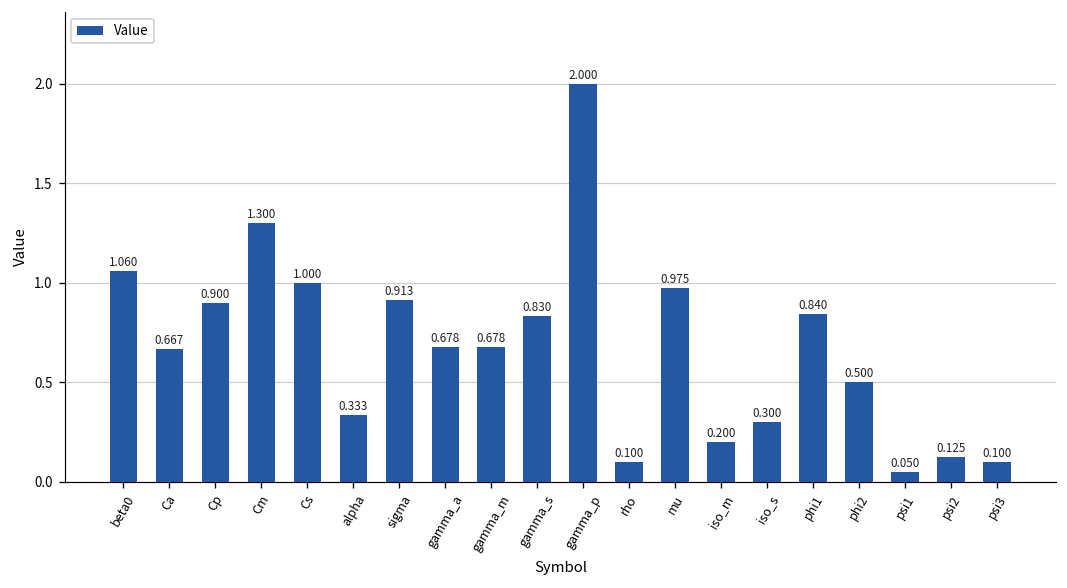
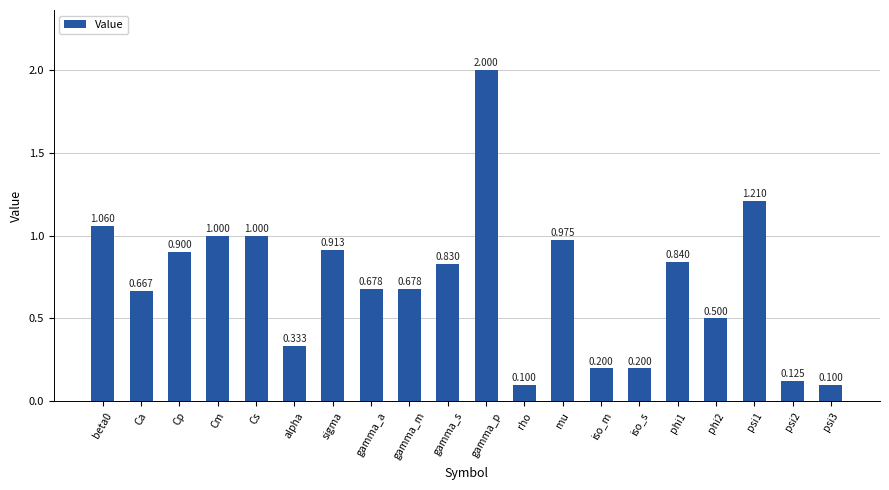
  {
    "beta0": 1.060,
    "Ca": 0.667,
    "Cp": 0.900,
-   "Cm": 1.300,
+   "Cm": 1.000,
    "Cs": 1.000,
    "alpha": 0.333,
    "sigma": 0.913,
    "gamma_a": 0.678,
    "gamma_m": 0.678,
    "gamma_s": 0.830,
    "gamma_p": 2.000,
    "rho": 0.100,
    "mu": 0.975,
    "iso_m": 0.200,
-   "iso_s": 0.300,
+   "iso_s": 0.200,
    "phi1": 0.840,
    "phi2": 0.500,
-   "psi1": 0.050,
+   "psi1": 1.210,
    "psi2": 0.125,
    "psi3": 0.100
  }
